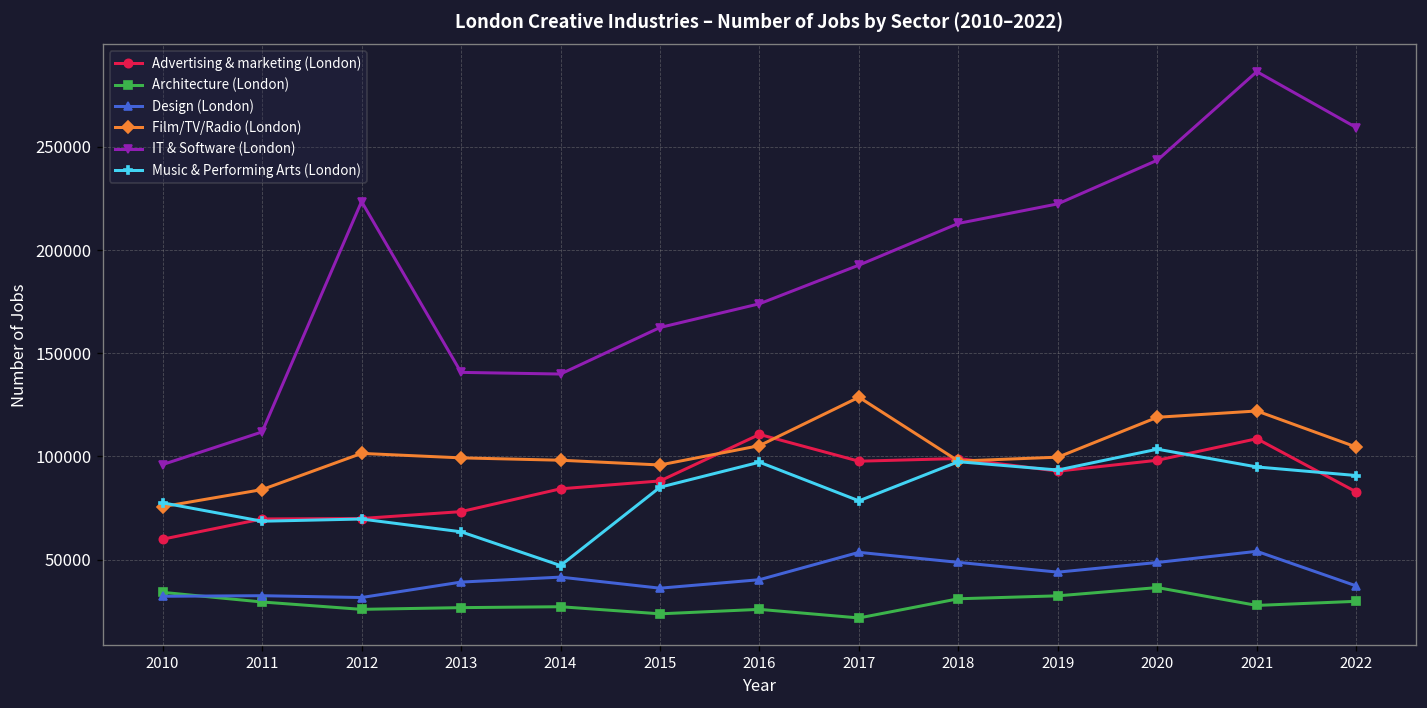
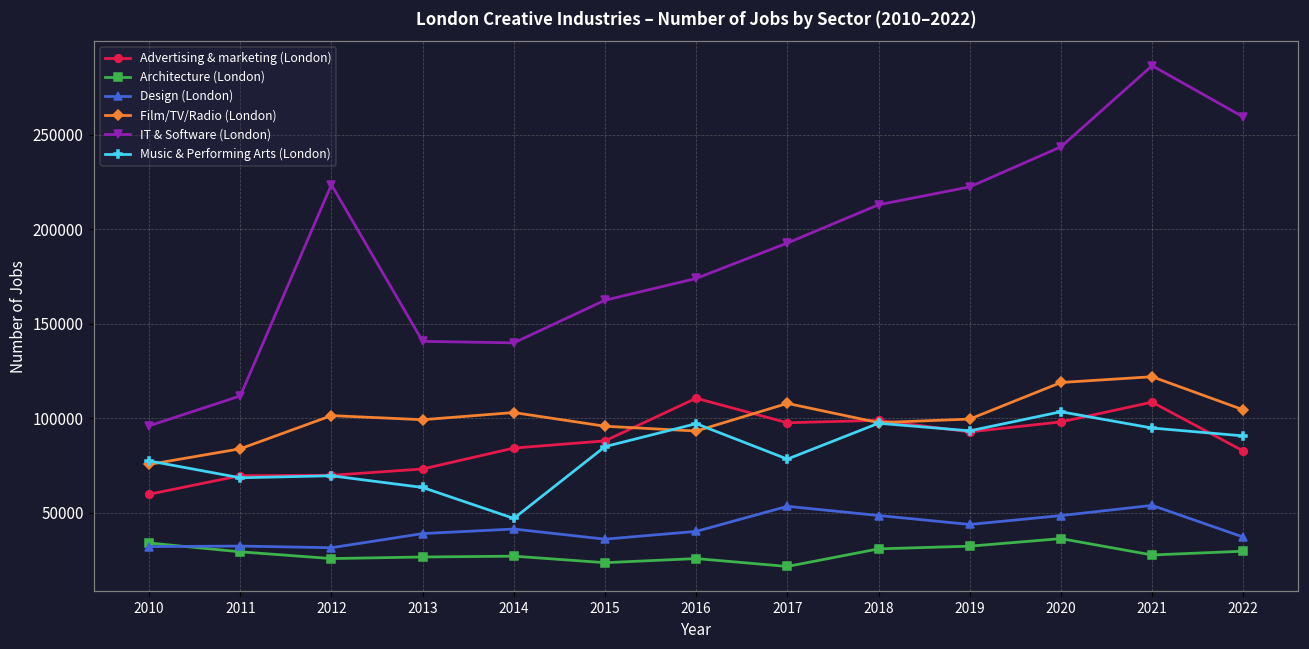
  {
    "Advertising & marketing (London)": {
      "2010": 60000,
      "2013": 73000,
      "2014": 84000,
      "2015": 88000,
      "2016": 111000,
      "2017": 98000,
      "2020": 98000,
      "2021": 109000,
      "2022": 83000
    },
    "Architecture (London)": {
      "2010": 34000,
      "2011": 29000,
      "2012": 26000,
      "2013": 27000,
      "2014": 27000,
      "2015": 24000,
      "2016": 26000,
      "2017": 22000,
      "2018": 31000,
      "2019": 32000,
      "2020": 36000,
      "2021": 28000,
      "2022": 30000
    },
    "Design (London)": {
      "2010": 32000,
      "2011": 33000,
      "2012": 32000,
      "2013": 39000,
      "2014": 42000,
      "2015": 36000,
      "2016": 40000,
      "2017": 54000,
      "2018": 49000,
      "2019": 44000,
      "2020": 49000,
      "2021": 54000,
      "2022": 37000
    },
    "Film/TV/Radio (London)": {
      "2010": 76000,
      "2011": 84000,
      "2012": 101000,
      "2013": 99000,
-     "2014": 98000,
+     "2014": 103000,
      "2015": 96000,
-     "2016": 105000,
-     "2017": 129000,
+     "2016": 93000,
+     "2017": 108000,
      "2019": 100000,
      "2020": 119000,
      "2021": 122000,
      "2022": 105000
    },
    "IT & Software (London)": {
      "2010": 96000,
      "2011": 112000,
      "2012": 224000,
      "2013": 141000,
      "2014": 140000,
      "2015": 162000,
      "2016": 174000,
      "2017": 193000,
      "2018": 213000,
      "2019": 222000,
      "2020": 244000,
      "2021": 286000,
      "2022": 259000
    },
    "Music & Performing Arts (London)": {
      "2010": 78000,
      "2013": 63000,
      "2014": 47000,
      "2015": 85000,
      "2016": 97000,
      "2017": 78000,
      "2020": 104000,
      "2021": 95000,
      "2022": 91000
    }
  }
